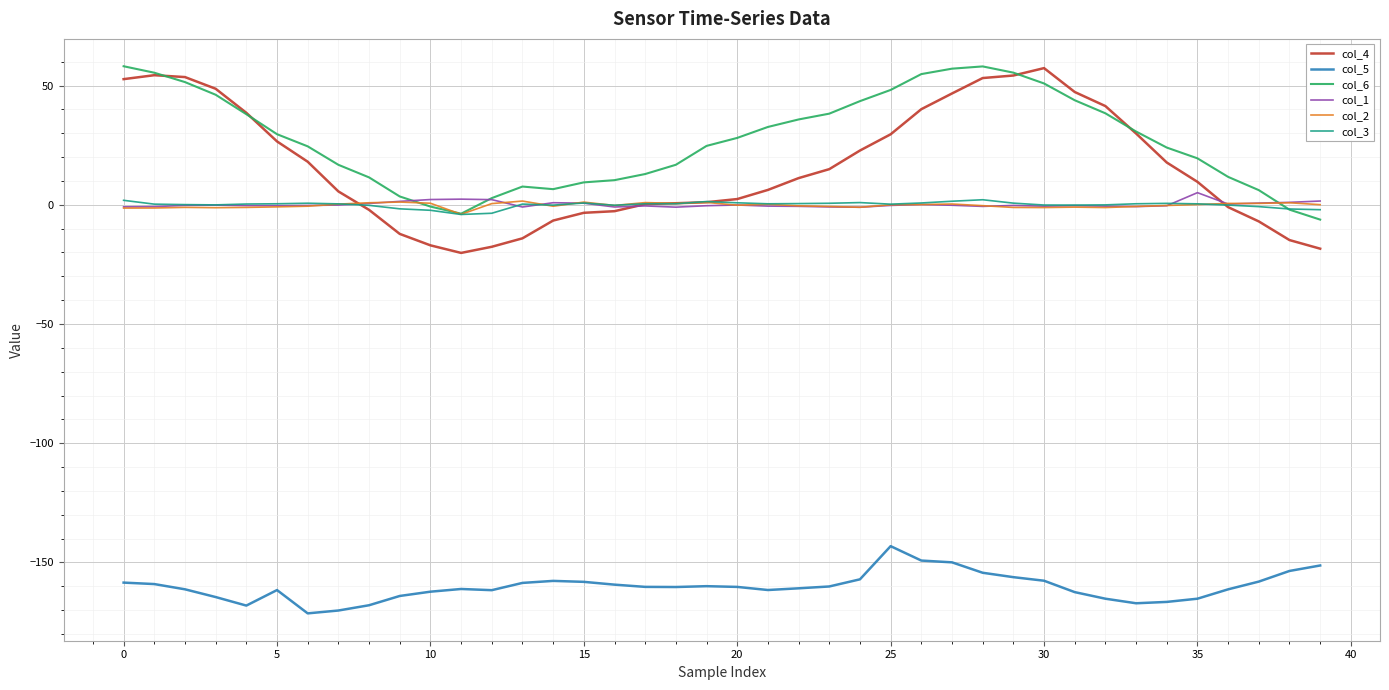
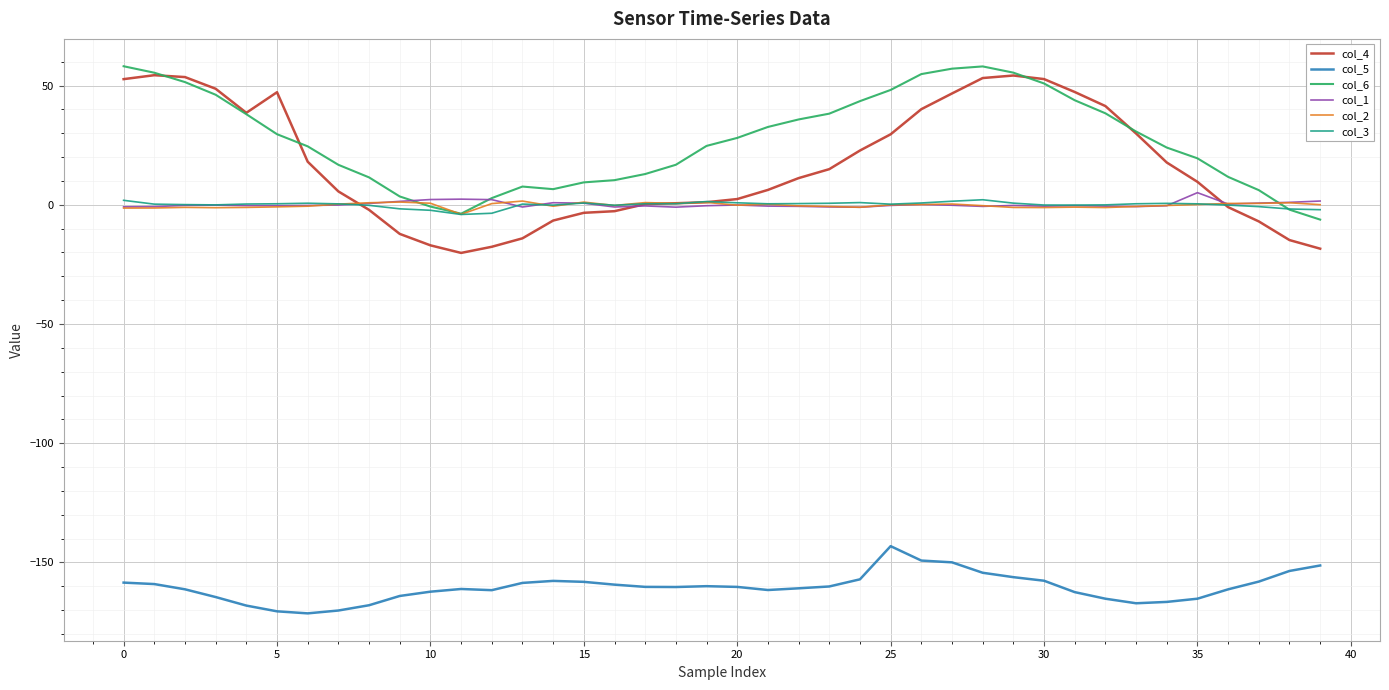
  {
    "col_4": {
      "0": 53,
-     "5": 27,
+     "5": 47,
      "10": -17,
      "15": -3,
      "20": 2,
      "25": 30,
-     "30": 57,
+     "30": 53,
      "35": 10
    },
    "col_5": {
      "0": -158,
-     "5": -162,
+     "5": -171,
      "10": -162,
      "15": -158,
      "20": -160,
      "25": -143,
      "30": -158,
      "35": -165
    },
    "col_1": {
      "10": 2,
      "35": 5
    },
    "col_2": {
      "10": 1
    }
  }
